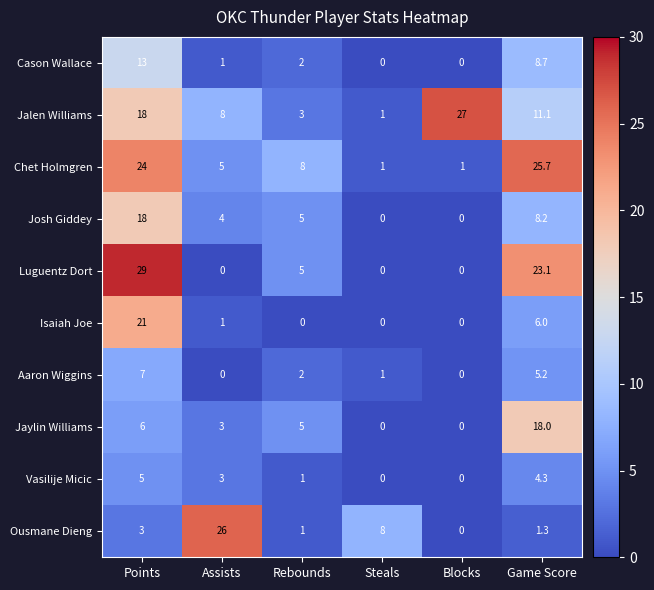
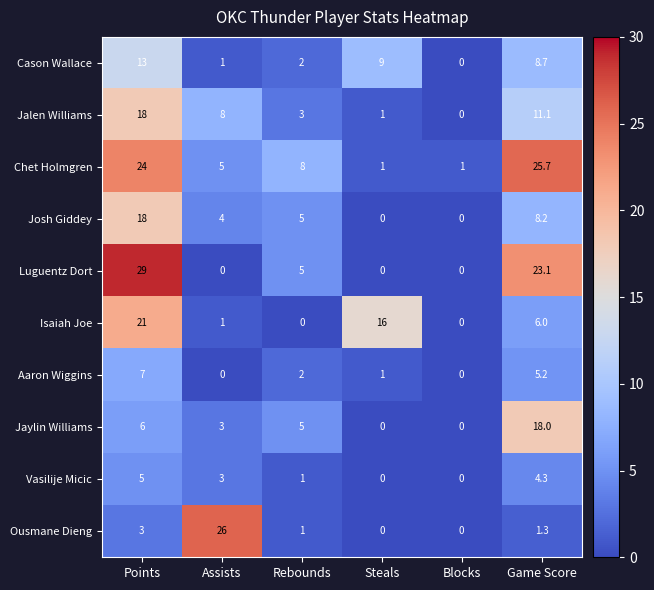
  {
    "Cason Wallace": {
      "Points": 13,
      "Assists": 1,
      "Rebounds": 2,
-     "Steals": 0,
+     "Steals": 9,
      "Blocks": 0,
      "Game Score": 8.7
    },
    "Jalen Williams": {
      "Points": 18,
      "Assists": 8,
      "Rebounds": 3,
      "Steals": 1,
-     "Blocks": 27,
+     "Blocks": 0,
      "Game Score": 11.1
    },
    "Chet Holmgren": {
      "Points": 24,
      "Assists": 5,
      "Rebounds": 8,
      "Steals": 1,
      "Blocks": 1,
      "Game Score": 25.7
    },
    "Josh Giddey": {
      "Points": 18,
      "Assists": 4,
      "Rebounds": 5,
      "Steals": 0,
      "Blocks": 0,
      "Game Score": 8.2
    },
    "Luguentz Dort": {
      "Points": 29,
      "Assists": 0,
      "Rebounds": 5,
      "Steals": 0,
      "Blocks": 0,
      "Game Score": 23.1
    },
    "Isaiah Joe": {
      "Points": 21,
      "Assists": 1,
      "Rebounds": 0,
-     "Steals": 0,
+     "Steals": 16,
      "Blocks": 0,
      "Game Score": 6.0
    },
    "Aaron Wiggins": {
      "Points": 7,
      "Assists": 0,
      "Rebounds": 2,
      "Steals": 1,
      "Blocks": 0,
      "Game Score": 5.2
    },
    "Jaylin Williams": {
      "Points": 6,
      "Assists": 3,
      "Rebounds": 5,
      "Steals": 0,
      "Blocks": 0,
      "Game Score": 18.0
    },
    "Vasilije Micic": {
      "Points": 5,
      "Assists": 3,
      "Rebounds": 1,
      "Steals": 0,
      "Blocks": 0,
      "Game Score": 4.3
    },
    "Ousmane Dieng": {
      "Points": 3,
      "Assists": 26,
      "Rebounds": 1,
-     "Steals": 8,
+     "Steals": 0,
      "Blocks": 0,
      "Game Score": 1.3
    }
  }
